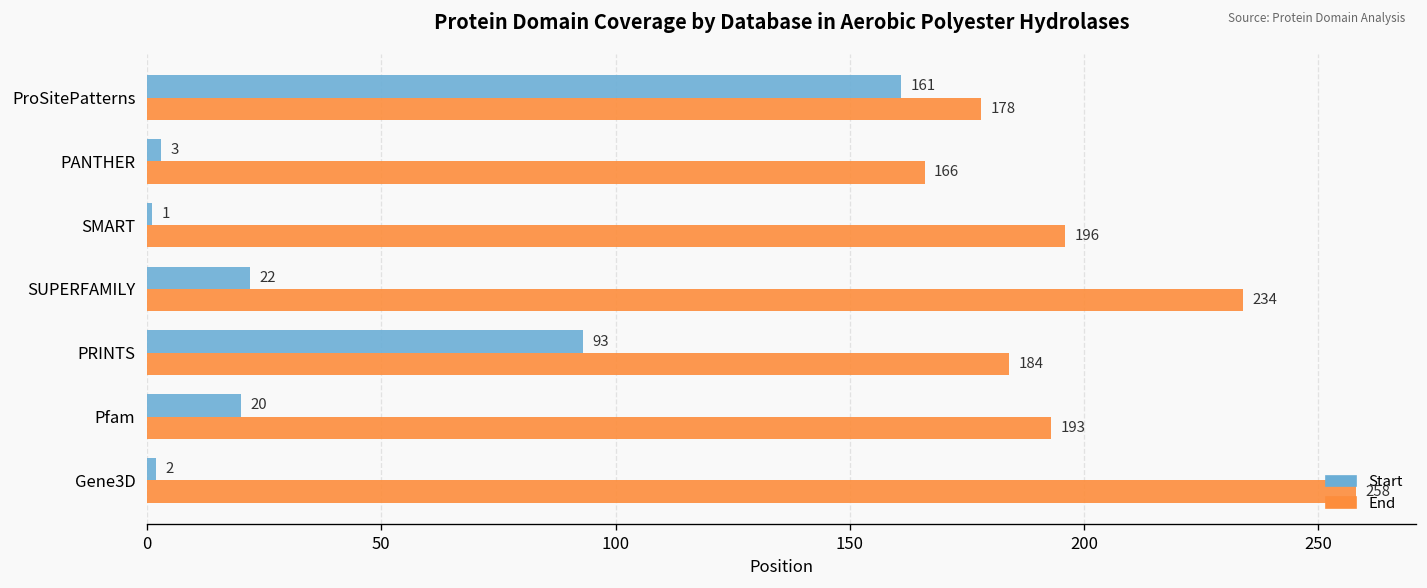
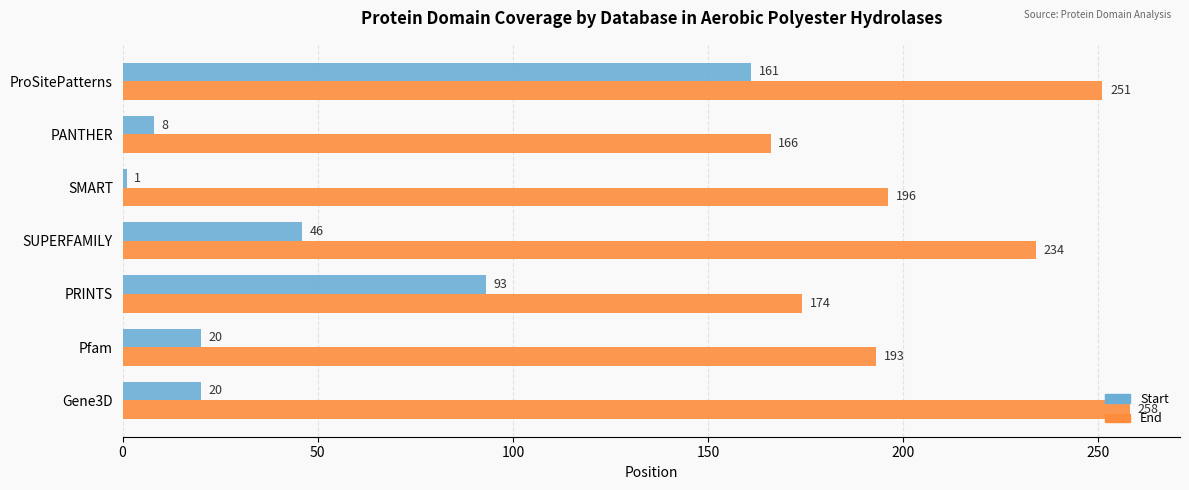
  {
    "Start": {
      "ProSitePatterns": 161,
-     "PANTHER": 3,
+     "PANTHER": 8,
      "SMART": 1,
-     "SUPERFAMILY": 22,
+     "SUPERFAMILY": 46,
      "PRINTS": 93,
      "Pfam": 20,
-     "Gene3D": 2
+     "Gene3D": 20
    },
    "End": {
-     "ProSitePatterns": 178,
+     "ProSitePatterns": 251,
      "PANTHER": 166,
      "SMART": 196,
      "SUPERFAMILY": 234,
-     "PRINTS": 184,
+     "PRINTS": 174,
      "Pfam": 193,
      "Gene3D": 258
    }
  }
